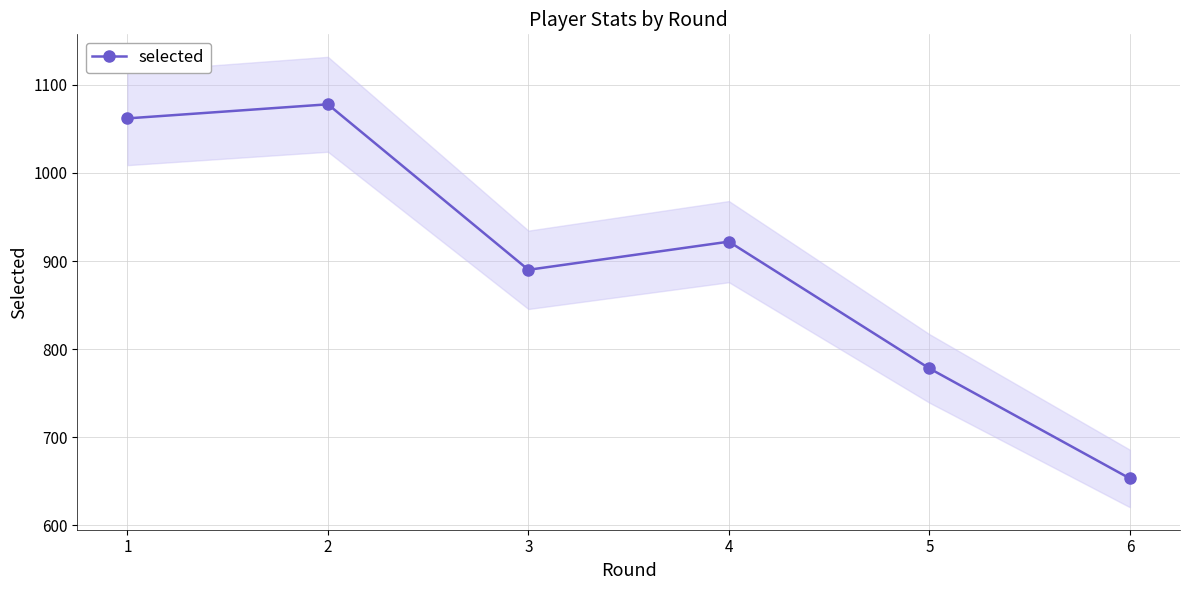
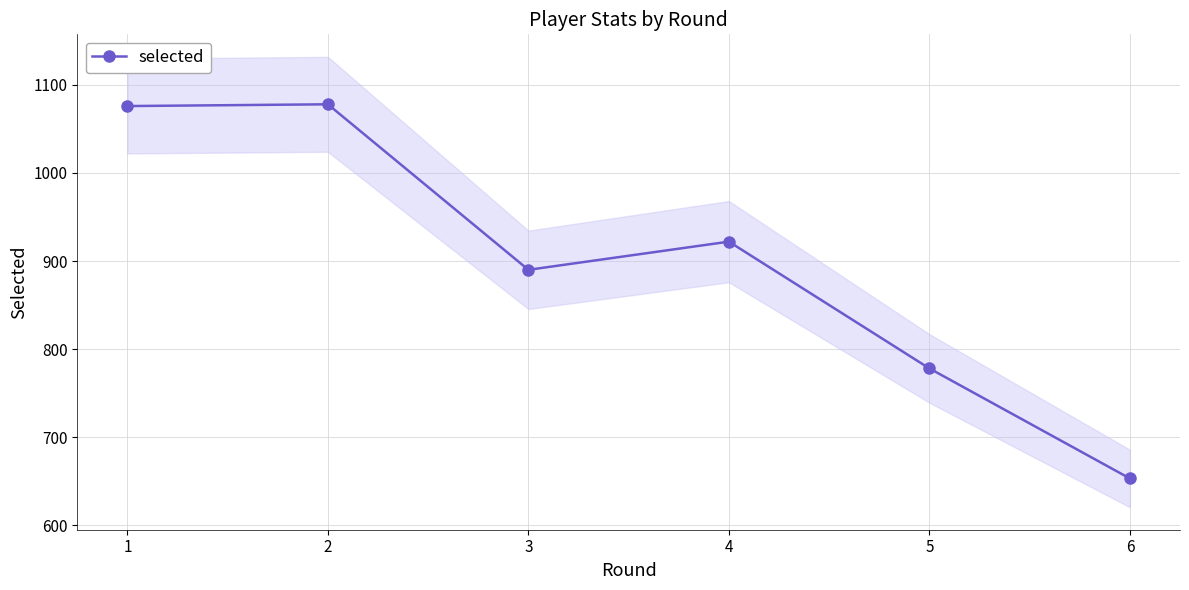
  {
    "selected": {
-     "1": 1060,
+     "1": 1080,
      "2": 1080,
      "3": 890,
      "4": 920,
      "5": 780,
      "6": 650
    }
  }
